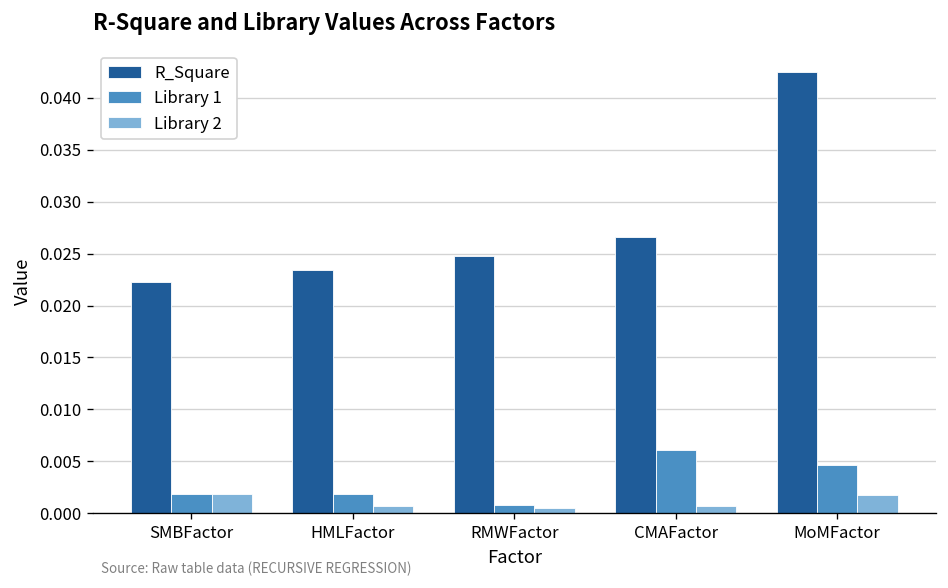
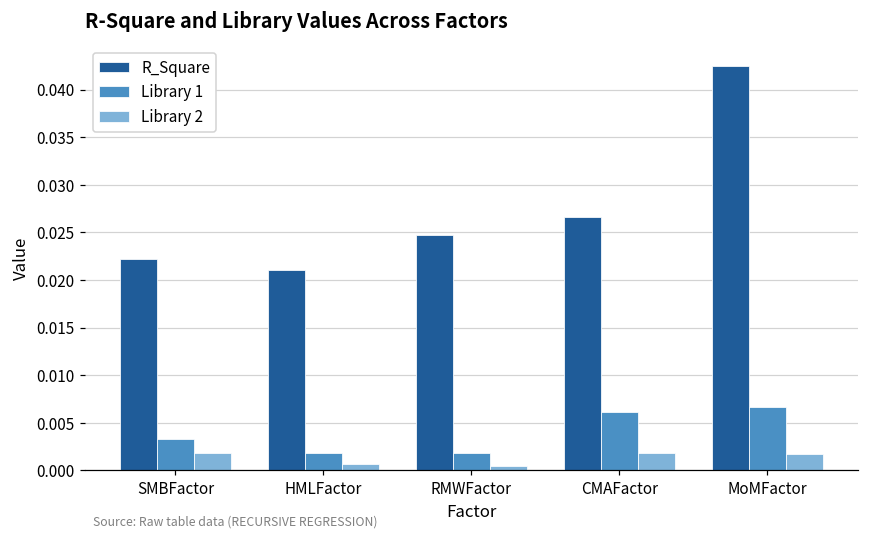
  {
    "R_Square": {
      "SMBFactor": 0.022,
-     "HMLFactor": 0.023,
+     "HMLFactor": 0.021,
      "RMWFactor": 0.025,
      "CMAFactor": 0.027,
      "MoMFactor": 0.042
    },
    "Library 1": {
-     "SMBFactor": 0.002,
+     "SMBFactor": 0.003,
      "HMLFactor": 0.002,
-     "RMWFactor": 0.001,
+     "RMWFactor": 0.002,
      "CMAFactor": 0.006,
-     "MoMFactor": 0.005
+     "MoMFactor": 0.007
    },
    "Library 2": {
      "SMBFactor": 0.002,
      "HMLFactor": 0.001,
      "RMWFactor": 0.000,
-     "CMAFactor": 0.001,
+     "CMAFactor": 0.002,
      "MoMFactor": 0.002
    }
  }
